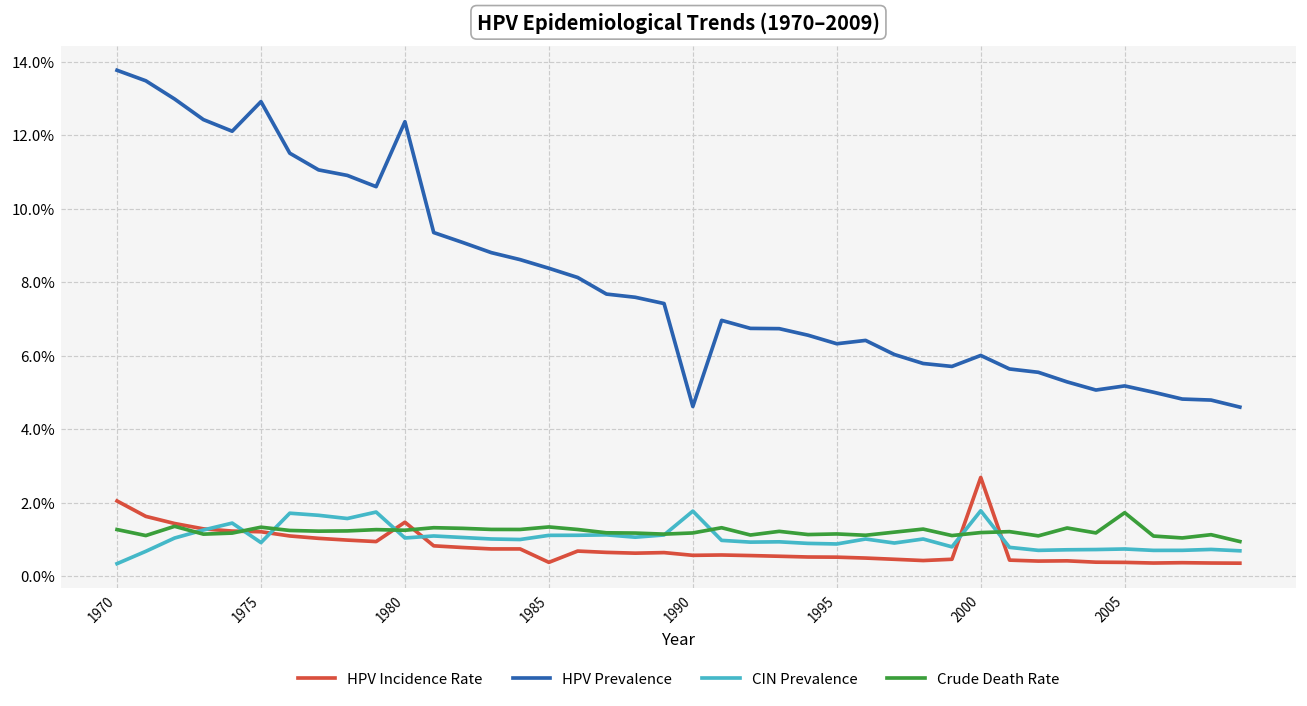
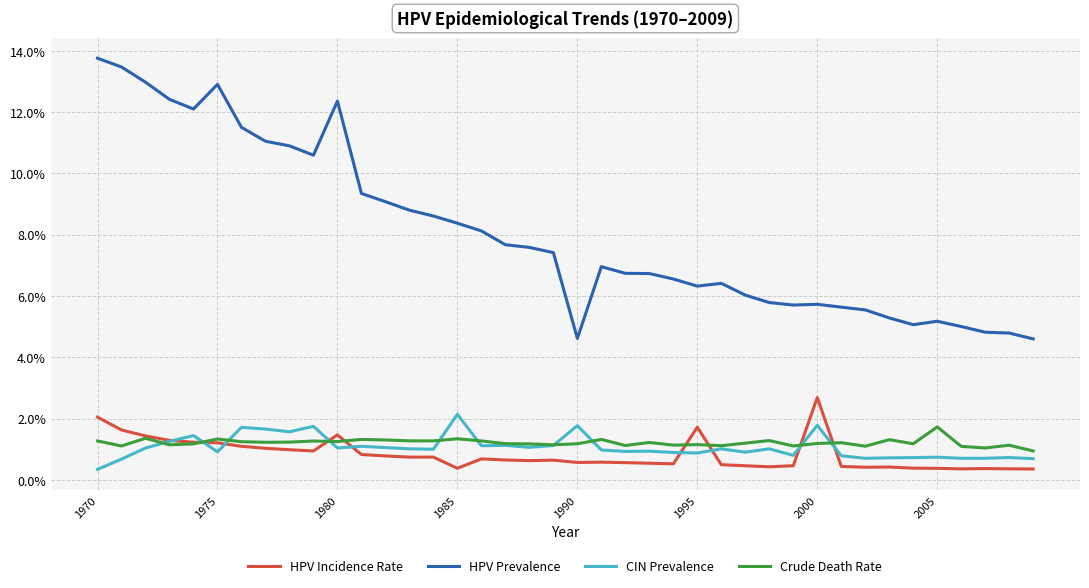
  {
    "HPV Incidence Rate": {
      "1970": "2.0%",
      "1975": "1.2%",
      "1980": "1.5%",
      "1985": "0.4%",
      "1990": "0.6%",
-     "1995": "0.5%",
+     "1995": "1.7%",
      "2000": "2.7%",
      "2005": "0.4%"
    },
    "HPV Prevalence": {
      "1970": "13.8%",
      "1975": "12.9%",
      "1980": "12.4%",
      "1985": "8.4%",
      "1990": "4.6%",
      "1995": "6.3%",
-     "2000": "6.0%",
+     "2000": "5.7%",
      "2005": "5.2%"
    },
    "CIN Prevalence": {
      "1970": "0.3%",
      "1975": "0.9%",
      "1980": "1.0%",
-     "1985": "1.1%",
+     "1985": "2.1%",
      "1990": "1.8%",
      "1995": "0.9%",
      "2000": "1.8%",
      "2005": "0.7%"
    },
    "Crude Death Rate": {
      "1970": "1.3%",
      "1975": "1.3%",
      "1980": "1.2%",
      "1985": "1.3%",
      "1990": "1.2%",
      "1995": "1.1%",
      "2000": "1.2%",
      "2005": "1.7%"
    }
  }
